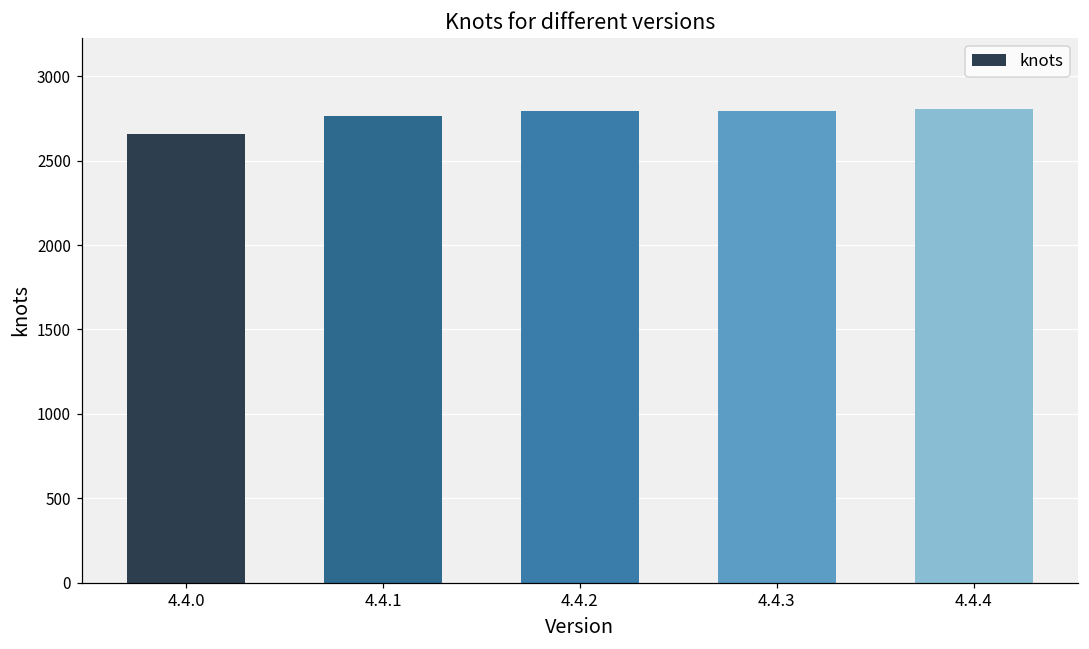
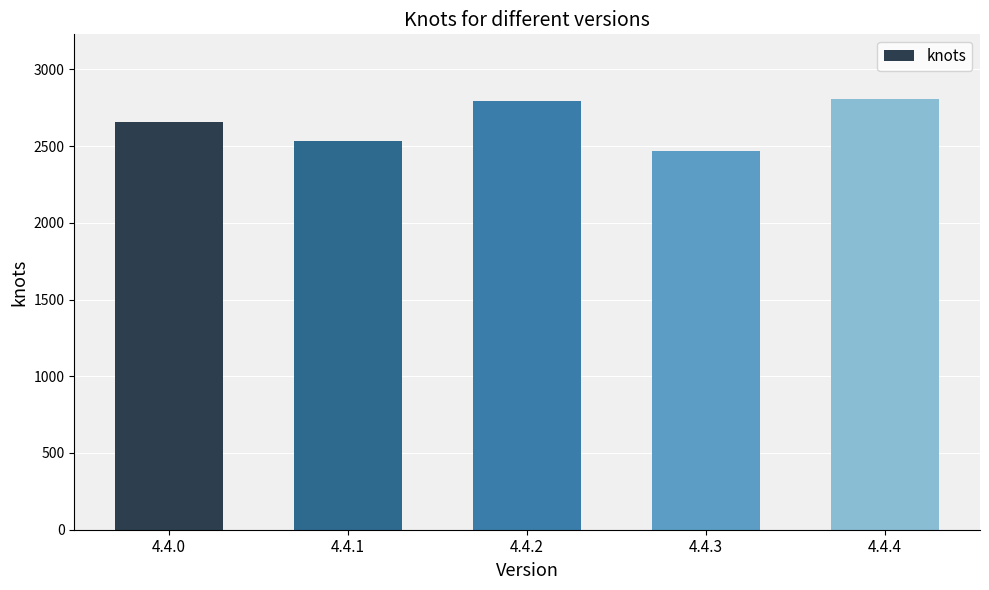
  {
    "4.4.0": 2660,
-   "4.4.1": 2760,
+   "4.4.1": 2530,
    "4.4.2": 2790,
-   "4.4.3": 2800,
+   "4.4.3": 2470,
    "4.4.4": 2810
  }
